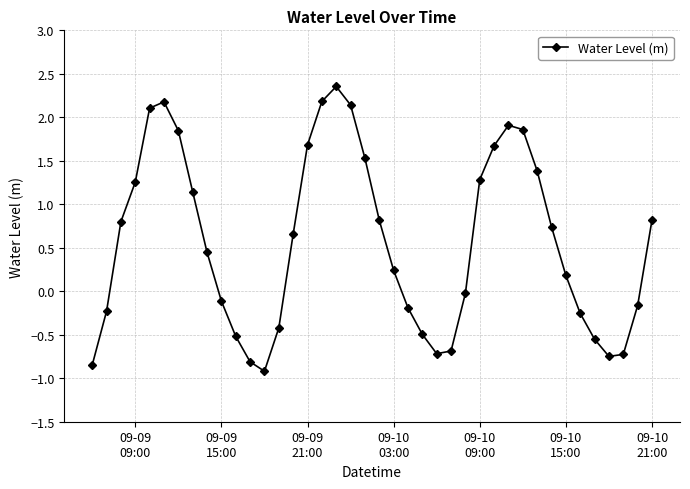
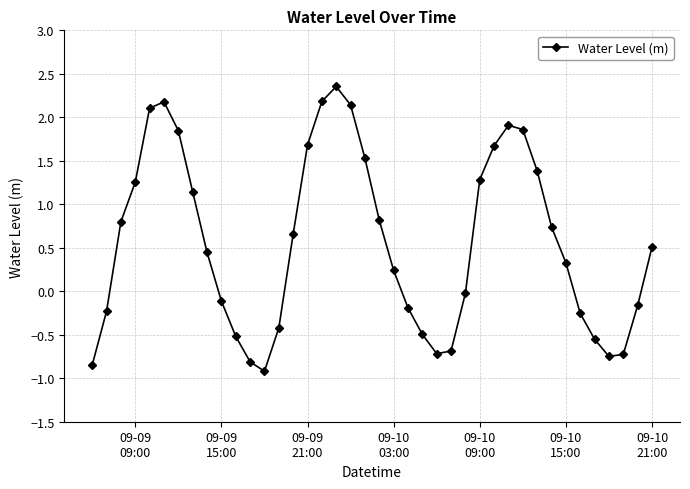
  {
    "09-09 09:00": 1.3,
    "09-09 15:00": -0.1,
    "09-09 21:00": 1.7,
    "09-10 03:00": 0.2,
    "09-10 09:00": 1.3,
-   "09-10 15:00": 0.2,
-   "09-10 21:00": 0.8
+   "09-10 15:00": 0.3,
+   "09-10 21:00": 0.5
  }
